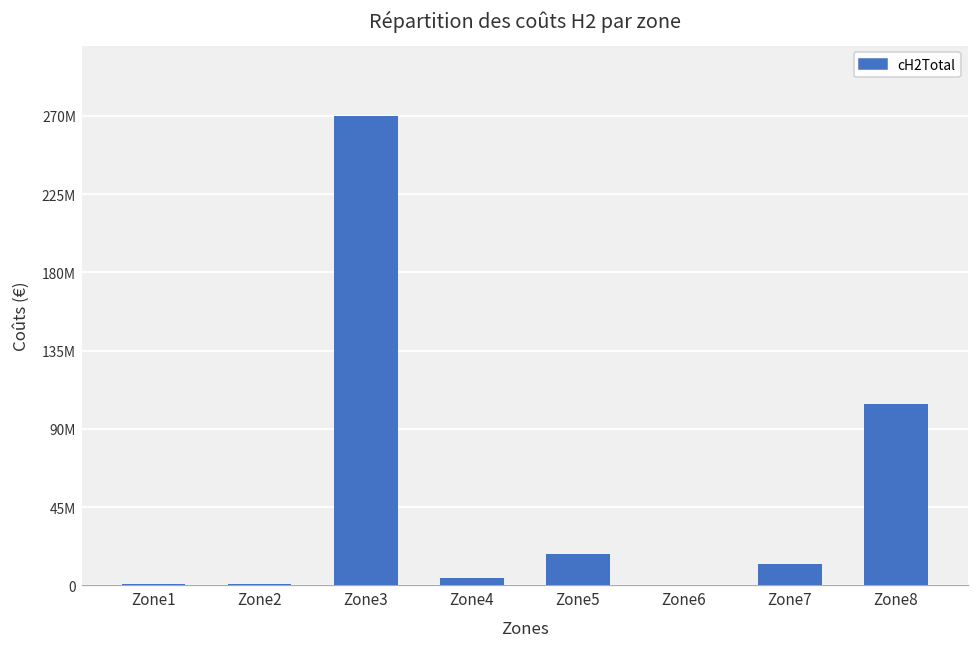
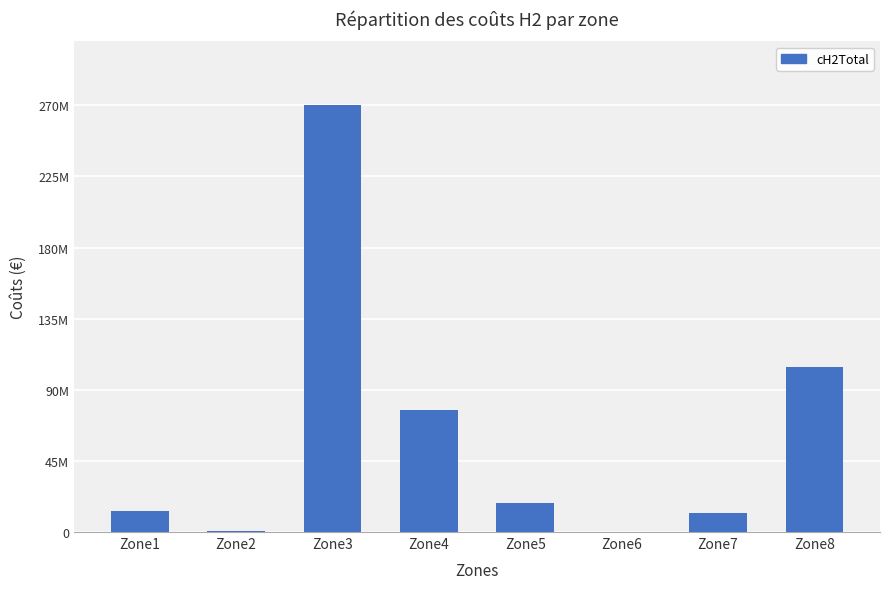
  {
-   "Zone1": 1000000,
+   "Zone1": 13000000,
    "Zone3": 270000000,
-   "Zone4": 4000000,
+   "Zone4": 77000000,
    "Zone5": 18000000,
    "Zone7": 12000000,
    "Zone8": 104000000
  }
